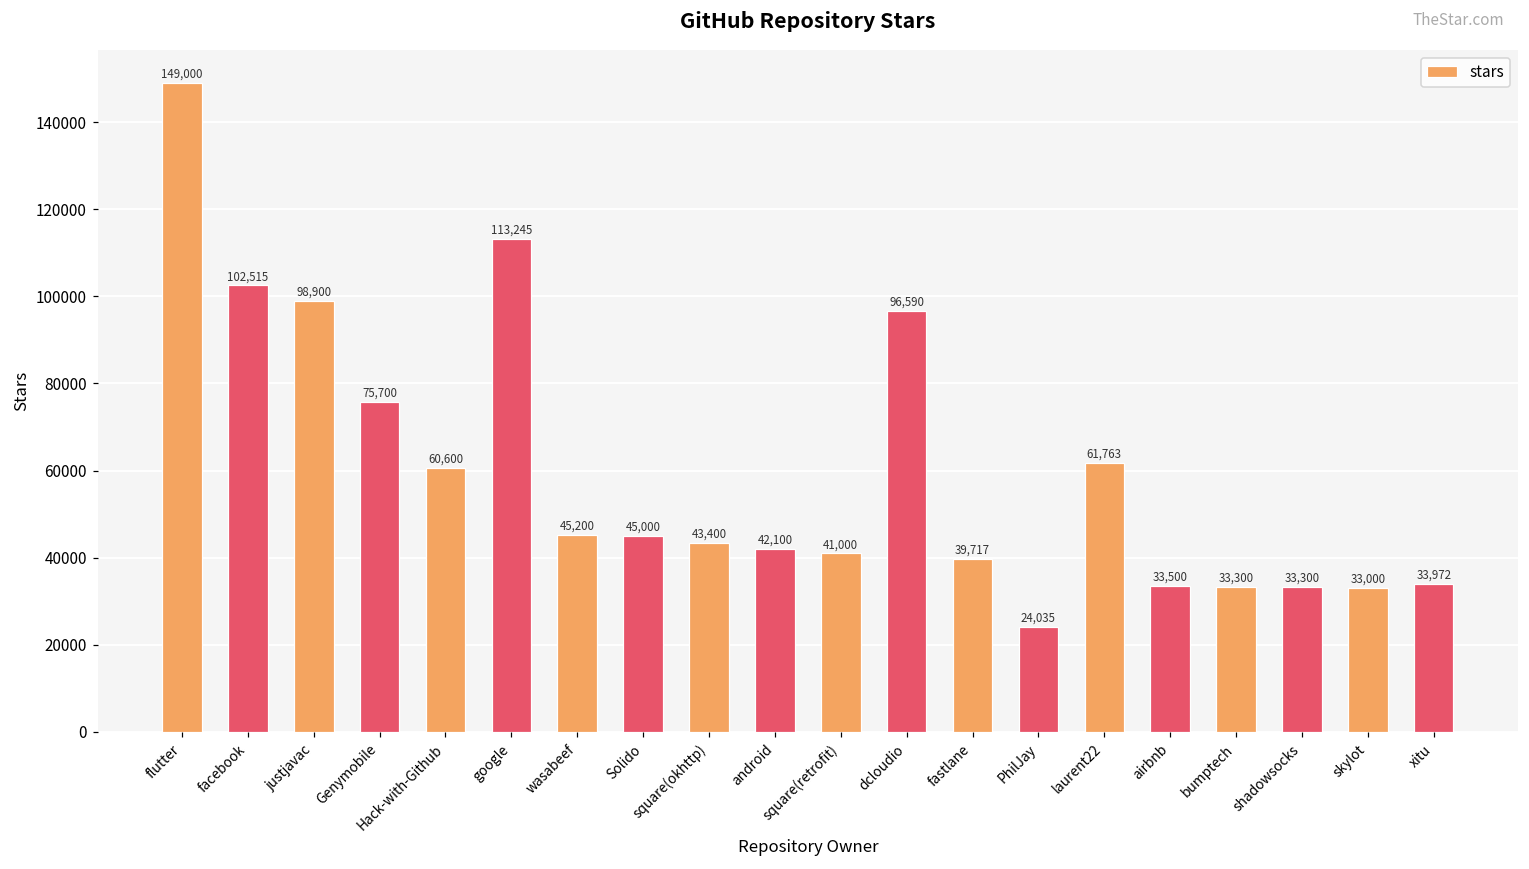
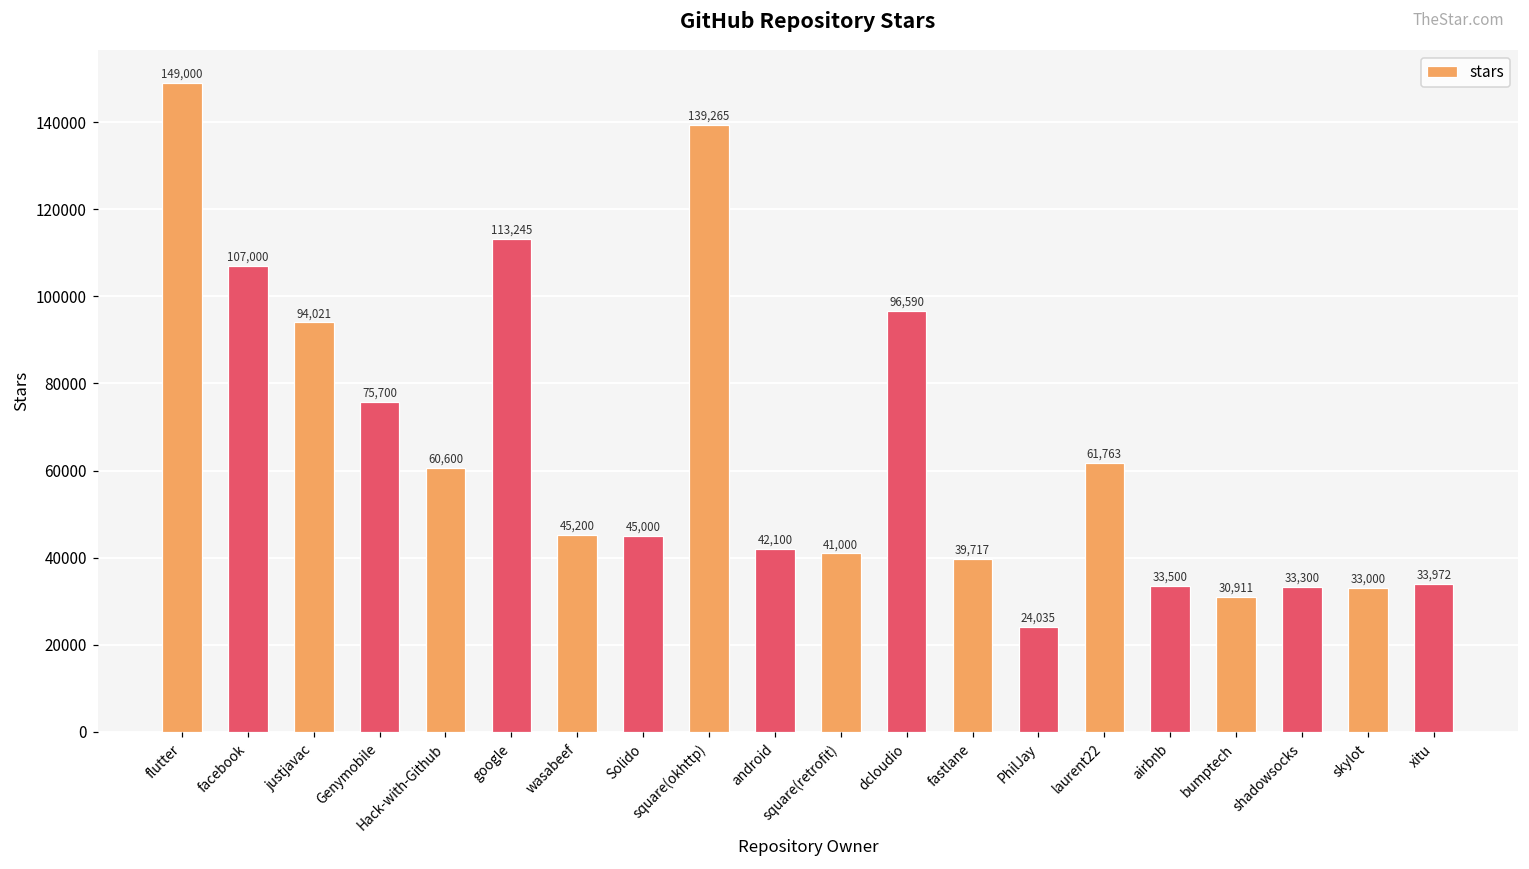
  {
    "flutter": "149,000",
-   "facebook": "102,515",
-   "justjavac": "98,900",
+   "facebook": "107,000",
+   "justjavac": "94,021",
    "Genymobile": "75,700",
    "Hack-with-Github": "60,600",
    "google": "113,245",
    "wasabeef": "45,200",
    "Solido": "45,000",
-   "square(okhttp)": "43,400",
+   "square(okhttp)": "139,265",
    "android": "42,100",
    "square(retrofit)": "41,000",
    "dcloudio": "96,590",
    "fastlane": "39,717",
    "PhilJay": "24,035",
    "laurent22": "61,763",
    "airbnb": "33,500",
-   "bumptech": "33,300",
+   "bumptech": "30,911",
    "shadowsocks": "33,300",
    "skylot": "33,000",
    "xitu": "33,972"
  }
